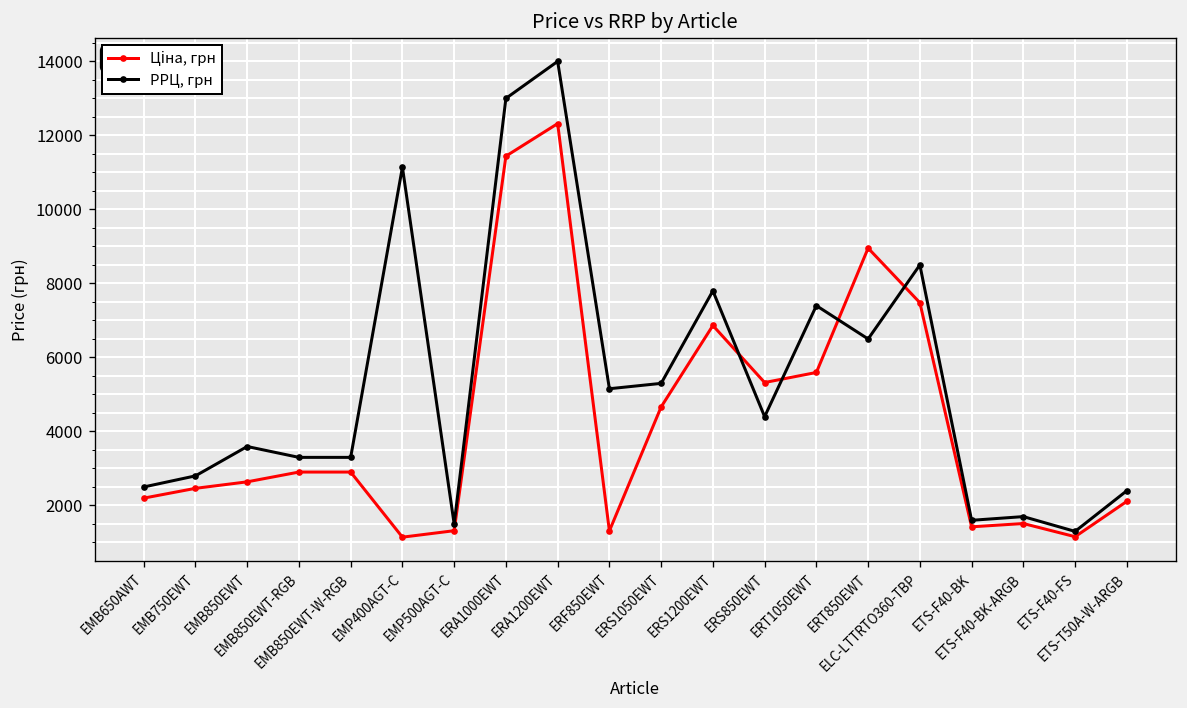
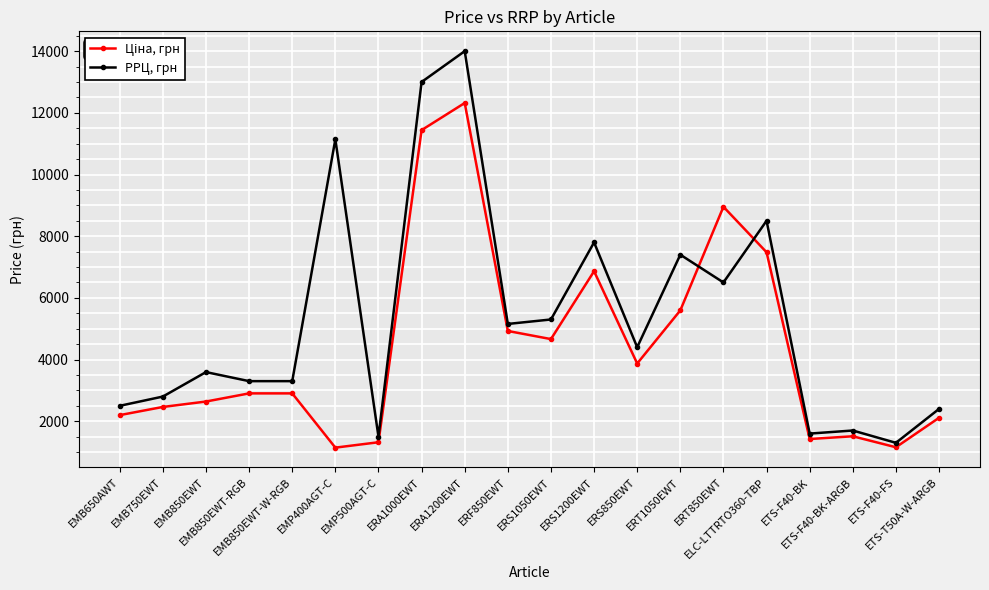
  {
    "Ціна, грн": {
      "EMB650AWT": 2200,
      "EMB750EWT": 2500,
      "EMB850EWT": 2600,
      "EMB850EWT-RGB": 2900,
      "EMB850EWT-W-RGB": 2900,
      "EMP400AGT-C": 1100,
      "EMP500AGT-C": 1300,
      "ERA1000EWT": 11400,
      "ERA1200EWT": 12300,
-     "ERF850EWT": 1300,
+     "ERF850EWT": 4900,
      "ERS1050EWT": 4700,
      "ERS1200EWT": 6900,
-     "ERS850EWT": 5300,
+     "ERS850EWT": 3900,
      "ERT1050EWT": 5600,
      "ERT850EWT": 9000,
      "ELC-LTTRTO360-TBP": 7500,
      "ETS-F40-BK": 1400,
      "ETS-F40-BK-ARGB": 1500,
      "ETS-F40-FS": 1200,
      "ETS-T50A-W-ARGB": 2100
    },
    "РРЦ, грн": {
      "EMB650AWT": 2500,
      "EMB750EWT": 2800,
      "EMB850EWT": 3600,
      "EMB850EWT-RGB": 3300,
      "EMB850EWT-W-RGB": 3300,
      "EMP400AGT-C": 11100,
      "EMP500AGT-C": 1500,
      "ERA1000EWT": 13000,
      "ERA1200EWT": 14000,
      "ERF850EWT": 5200,
      "ERS1050EWT": 5300,
      "ERS1200EWT": 7800,
      "ERS850EWT": 4400,
      "ERT1050EWT": 7400,
      "ERT850EWT": 6500,
      "ELC-LTTRTO360-TBP": 8500,
      "ETS-F40-BK": 1600,
      "ETS-F40-BK-ARGB": 1700,
      "ETS-F40-FS": 1300,
      "ETS-T50A-W-ARGB": 2400
    }
  }
